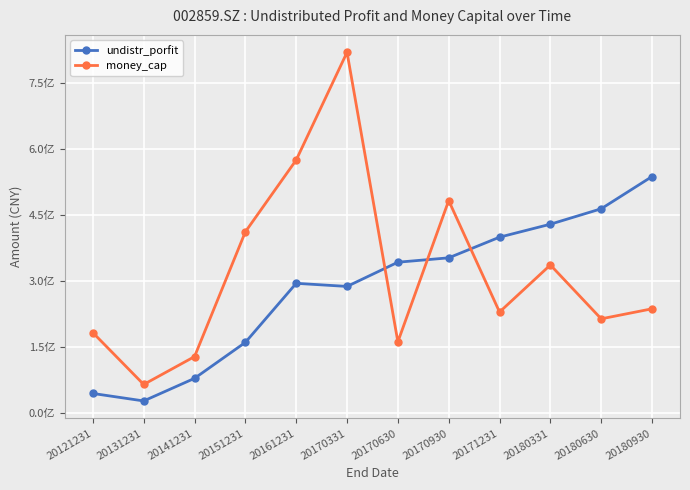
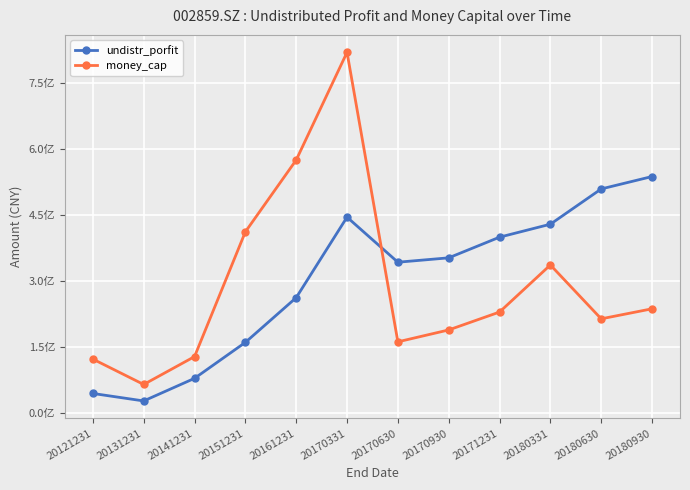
  {
    "undistr_porfit": {
      "20121231": "0.5亿",
      "20131231": "0.3亿",
      "20141231": "0.8亿",
      "20151231": "1.6亿",
-     "20161231": "3.0亿",
-     "20170331": "2.9亿",
+     "20161231": "2.6亿",
+     "20170331": "4.5亿",
      "20170630": "3.4亿",
      "20170930": "3.5亿",
      "20171231": "4.0亿",
      "20180331": "4.3亿",
-     "20180630": "4.6亿",
+     "20180630": "5.1亿",
      "20180930": "5.4亿"
    },
    "money_cap": {
-     "20121231": "1.8亿",
+     "20121231": "1.2亿",
      "20131231": "0.7亿",
      "20141231": "1.3亿",
      "20151231": "4.1亿",
      "20161231": "5.8亿",
      "20170331": "8.2亿",
      "20170630": "1.6亿",
-     "20170930": "4.8亿",
+     "20170930": "1.9亿",
      "20171231": "2.3亿",
      "20180331": "3.4亿",
      "20180630": "2.1亿",
      "20180930": "2.4亿"
    }
  }
